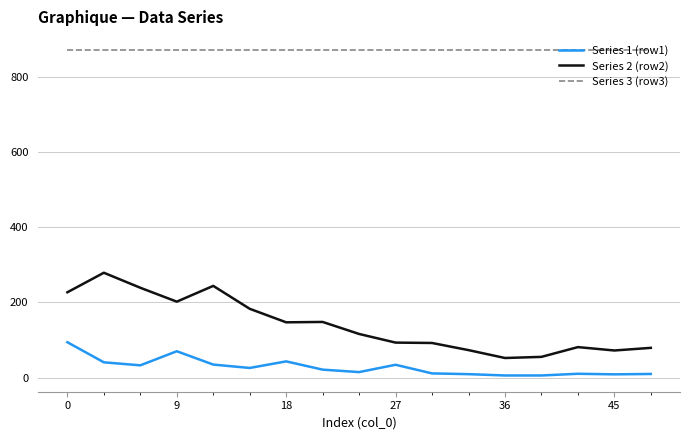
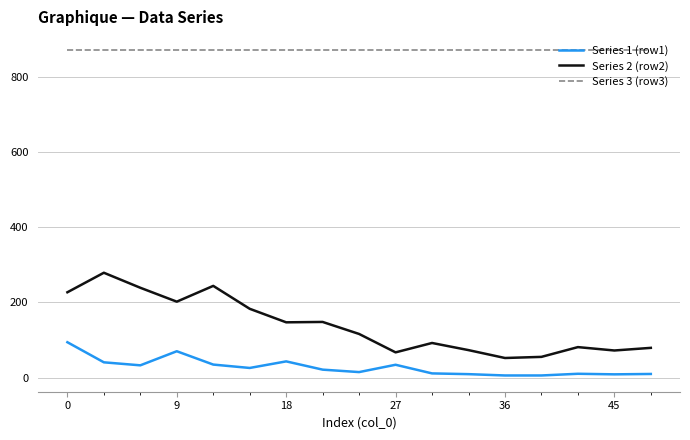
  {
    "Series 1 (row1)": {
      "0": 90,
      "9": 70,
      "18": 40,
      "27": 30,
      "36": 10,
      "45": 10
    },
    "Series 2 (row2)": {
      "0": 230,
      "9": 200,
      "18": 150,
-     "27": 90,
+     "27": 70,
      "36": 50,
      "45": 70
    },
    "Series 3 (row3)": {
      "0": 870,
      "9": 870,
      "18": 870,
      "27": 870,
      "36": 870,
      "45": 870
    }
  }
